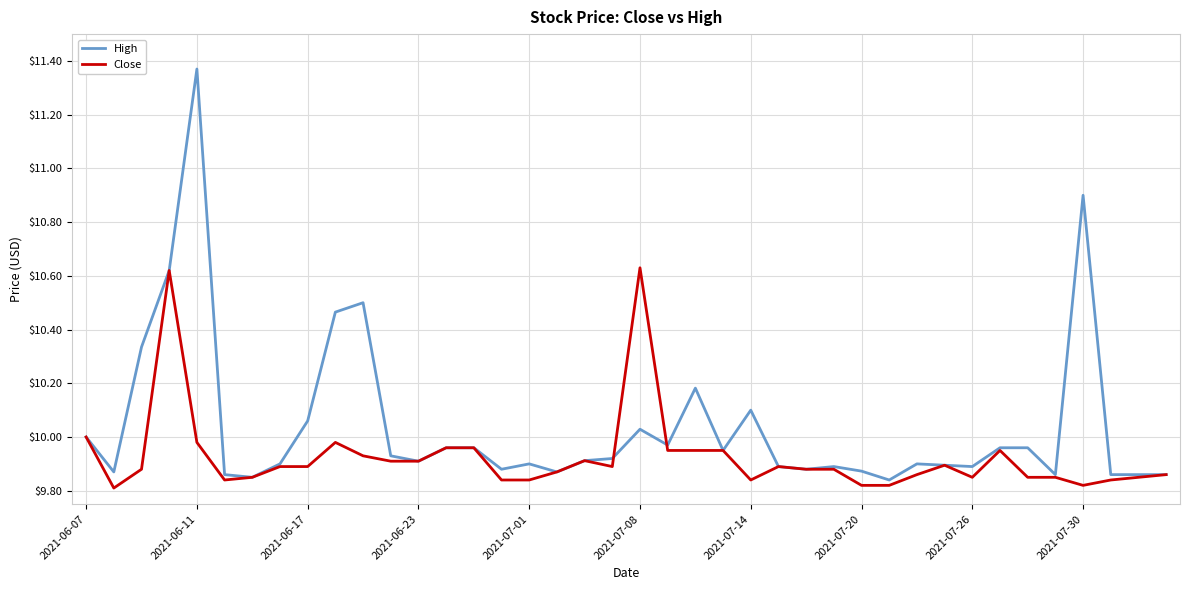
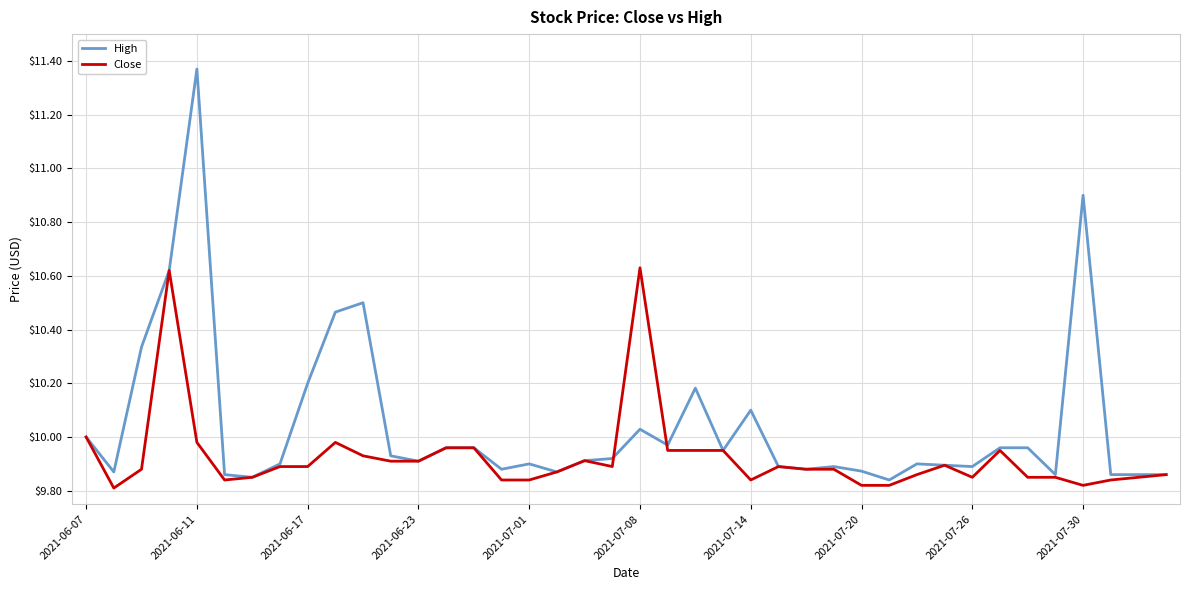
  {
    "High": {
      "2021-06-11": "$11.37",
-     "2021-06-17": "$10.06",
+     "2021-06-17": "$10.20",
      "2021-07-01": "$9.90",
      "2021-07-08": "$10.03",
      "2021-07-14": "$10.10",
      "2021-07-20": "$9.87",
      "2021-07-26": "$9.89",
      "2021-07-30": "$10.90"
    },
    "Close": {
      "2021-06-11": "$9.98",
      "2021-06-17": "$9.89",
      "2021-07-01": "$9.84",
      "2021-07-08": "$10.63",
      "2021-07-14": "$9.84",
      "2021-07-20": "$9.82",
      "2021-07-26": "$9.85",
      "2021-07-30": "$9.82"
    }
  }
